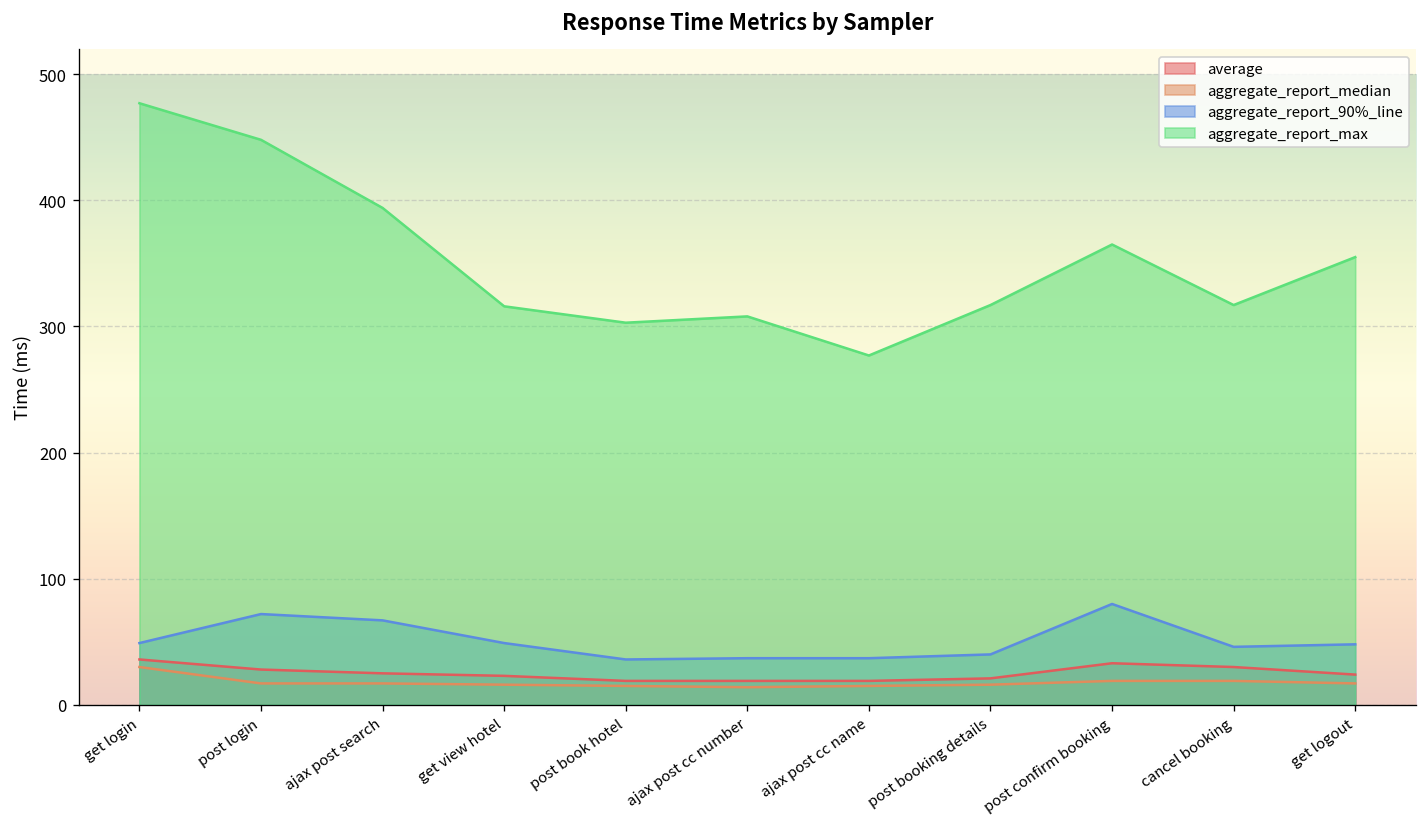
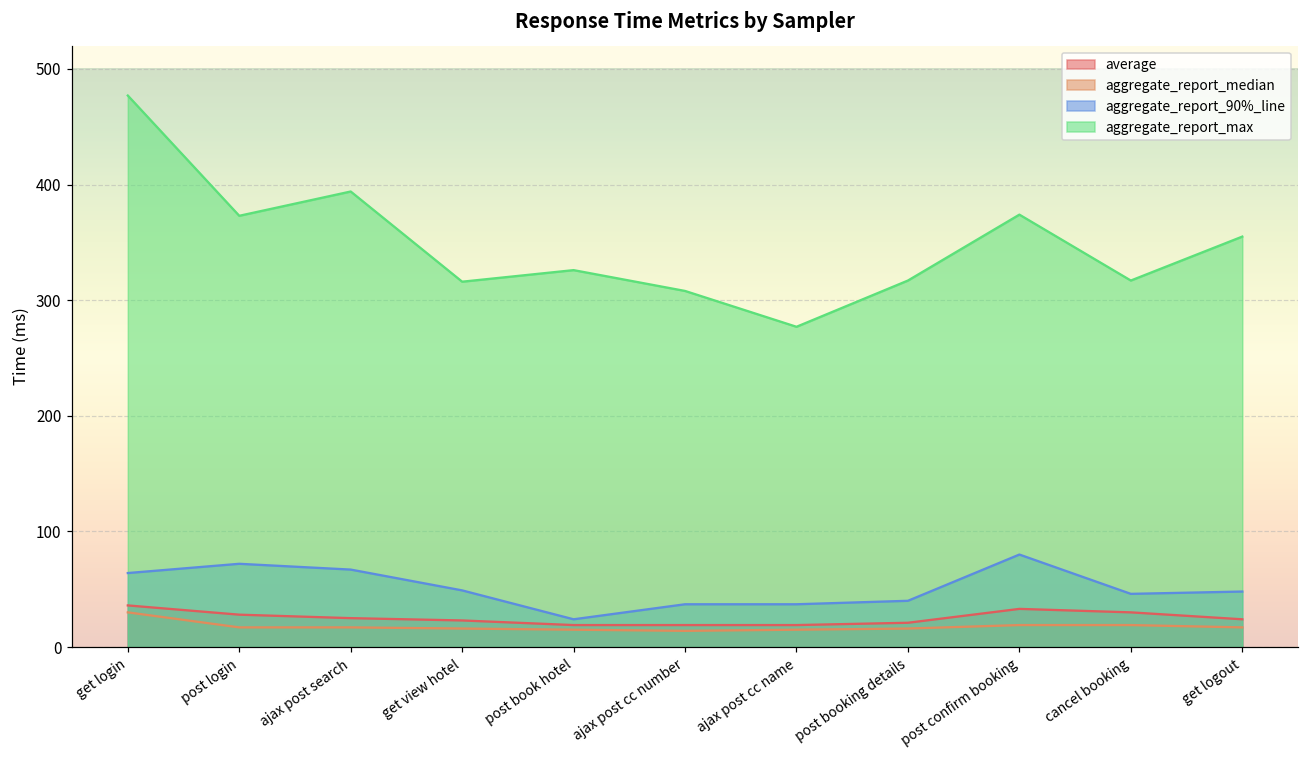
  {
    "aggregate_report_90%_line": {
-     "get login": 49,
+     "get login": 64,
      "post login": 72,
      "ajax post search": 67,
      "get view hotel": 49,
-     "post book hotel": 36,
+     "post book hotel": 24,
      "ajax post cc number": 37,
      "ajax post cc name": 37,
      "post booking details": 40,
      "post confirm booking": 80,
      "cancel booking": 46,
      "get logout": 48
    },
    "aggregate_report_max": {
      "get login": 477,
-     "post login": 448,
+     "post login": 373,
      "ajax post search": 394,
      "get view hotel": 316,
-     "post book hotel": 303,
+     "post book hotel": 326,
      "ajax post cc number": 308,
      "ajax post cc name": 277,
      "post booking details": 317,
-     "post confirm booking": 365,
+     "post confirm booking": 374,
      "cancel booking": 317,
      "get logout": 355
    }
  }
